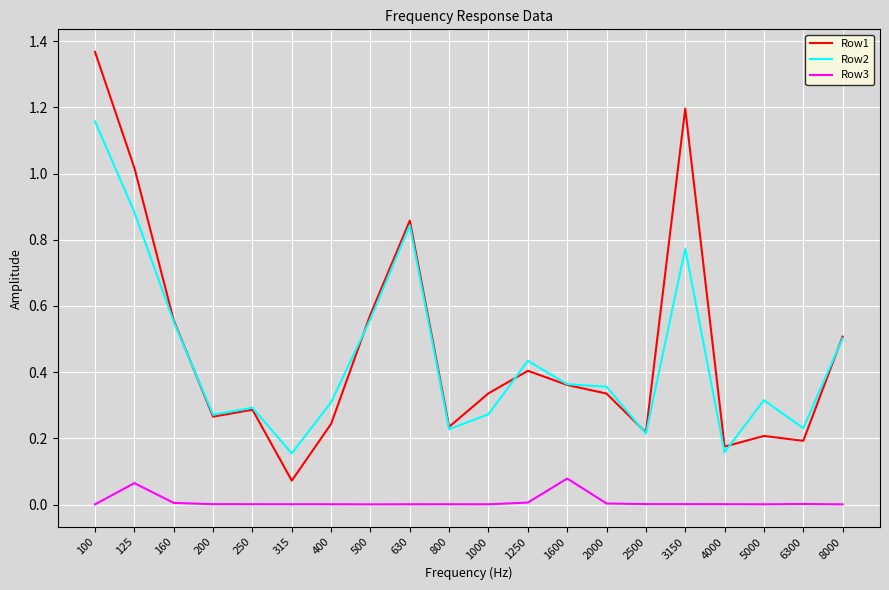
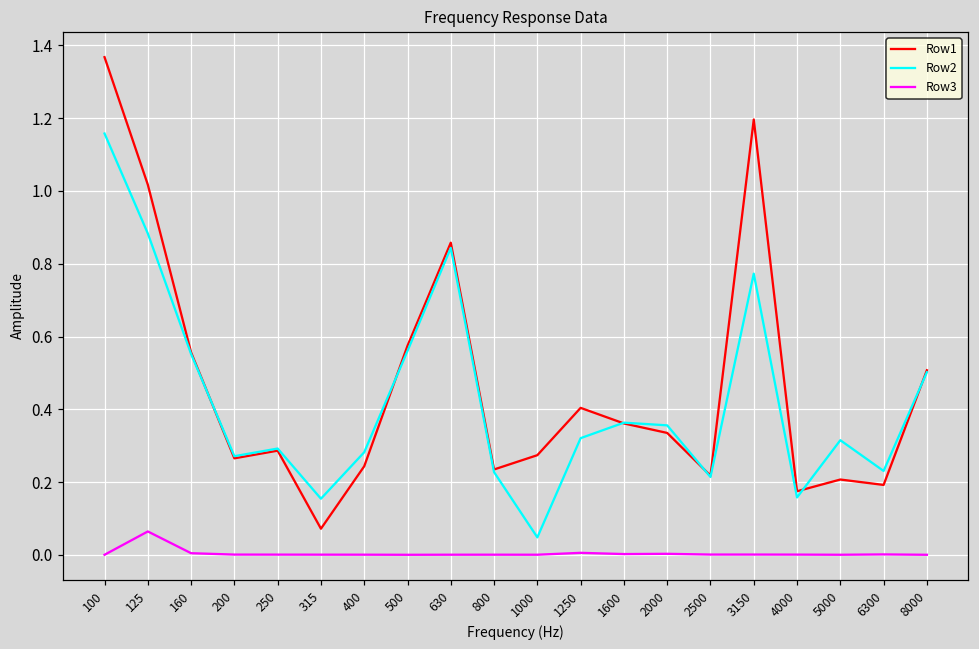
  {
    "Row1": {
      "100": 1.37,
      "125": 1.02,
      "315": 0.07,
      "400": 0.24,
      "500": 0.57,
      "630": 0.86,
-     "1000": 0.34,
+     "1000": 0.27,
      "1250": 0.40,
      "2000": 0.34,
      "3150": 1.20,
      "4000": 0.18,
      "5000": 0.21,
      "6300": 0.19
    },
    "Row2": {
      "100": 1.16,
      "125": 0.88,
      "315": 0.15,
-     "400": 0.31,
+     "400": 0.28,
      "500": 0.56,
      "630": 0.84,
-     "1000": 0.27,
-     "1250": 0.43,
+     "1000": 0.05,
+     "1250": 0.32,
      "2000": 0.36,
      "3150": 0.77,
      "4000": 0.16,
      "5000": 0.32,
      "6300": 0.23
    },
    "Row3": {
      "100": 0.00,
      "125": 0.06,
      "160": 0.00,
      "200": 0.00,
      "250": 0.00,
      "315": 0.00,
      "400": 0.00,
      "500": 0.00,
      "630": 0.00,
      "800": 0.00,
      "1000": 0.00,
      "1250": 0.01,
-     "1600": 0.08,
+     "1600": 0.00,
      "2000": 0.00,
      "2500": 0.00,
      "3150": 0.00,
      "4000": 0.00,
      "5000": 0.00,
      "6300": 0.00,
      "8000": 0.00
    }
  }
